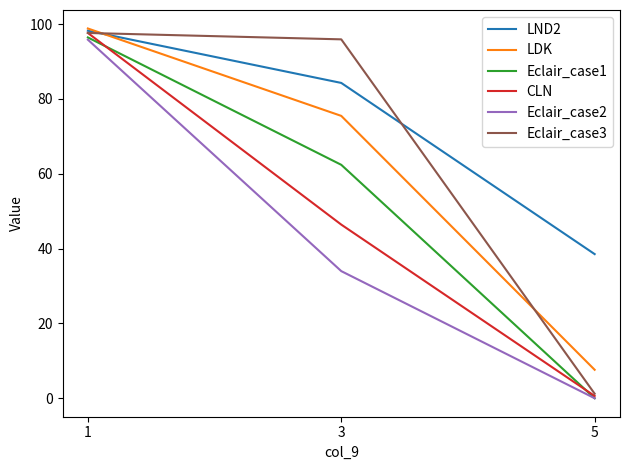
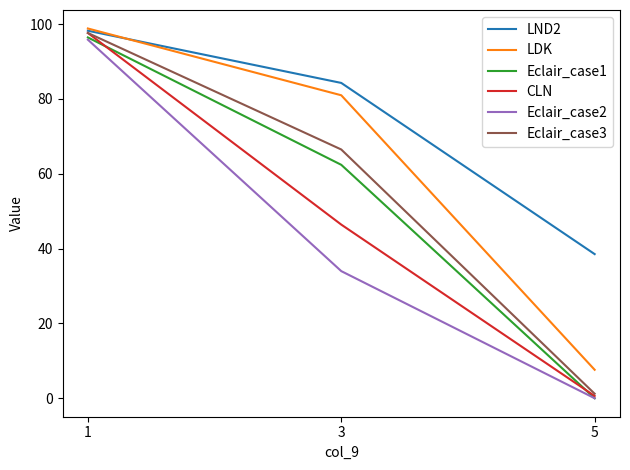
  {
    "LND2": {
      "3": 84,
      "5": 39
    },
    "LDK": {
-     "3": 75,
+     "3": 81,
      "5": 8
    },
    "Eclair_case1": {
      "3": 62
    },
    "CLN": {
      "3": 46
    },
    "Eclair_case2": {
      "3": 34
    },
    "Eclair_case3": {
-     "3": 96
+     "3": 66
    }
  }
